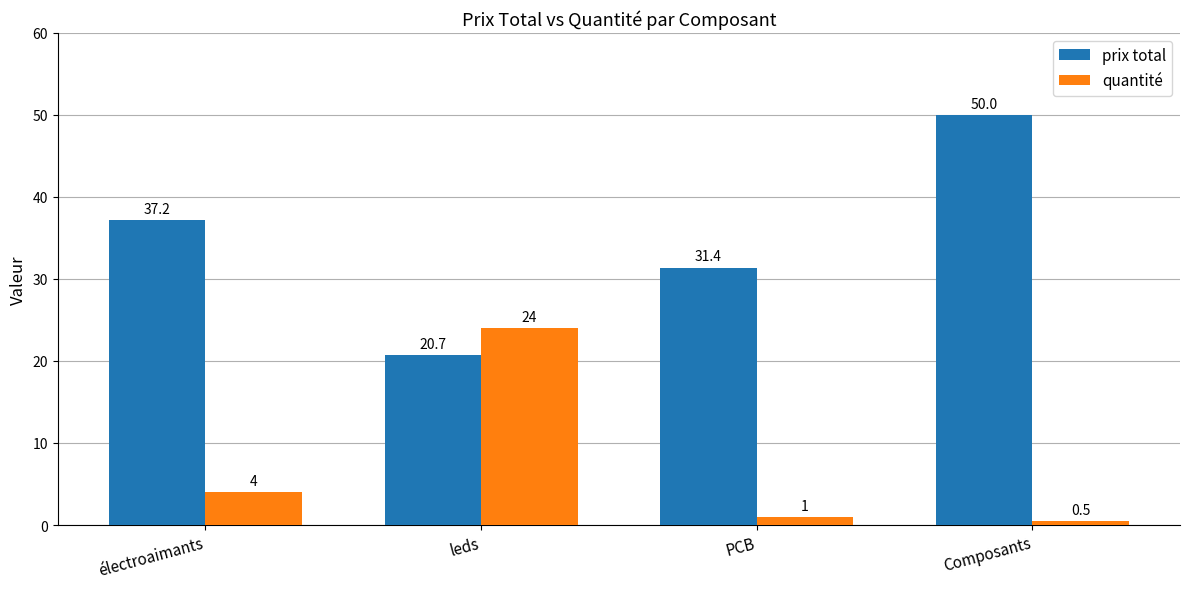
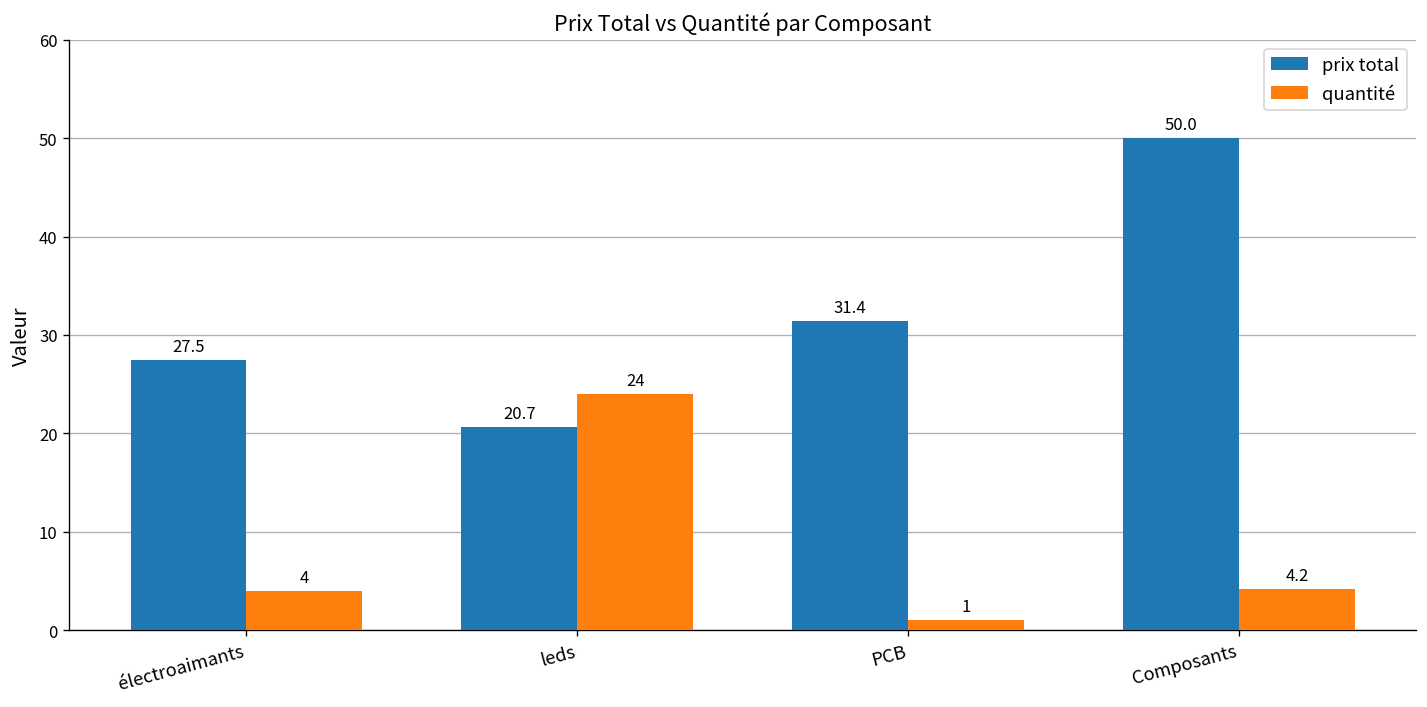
  {
    "prix total": {
-     "électroaimants": 37.2,
+     "électroaimants": 27.5,
      "leds": 20.7,
      "PCB": 31.4,
      "Composants": 50.0
    },
    "quantité": {
      "électroaimants": 4,
      "leds": 24,
      "PCB": 1,
-     "Composants": 0.5
+     "Composants": 4.2
    }
  }
